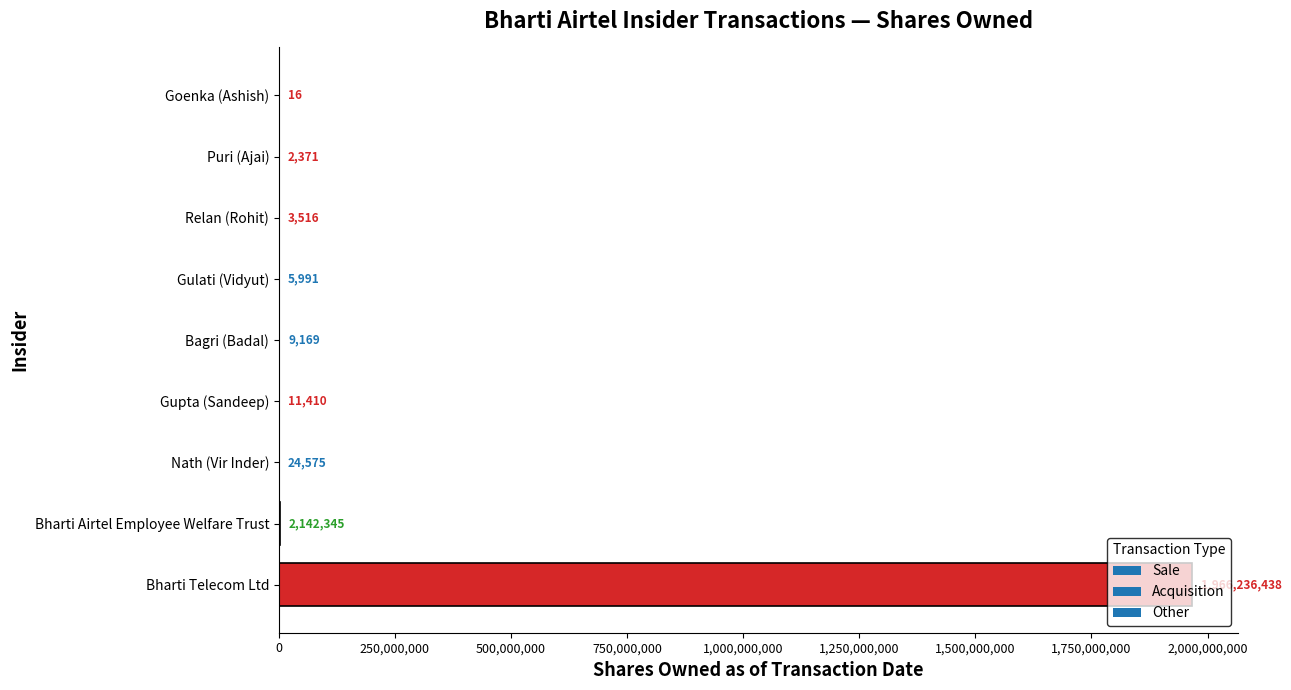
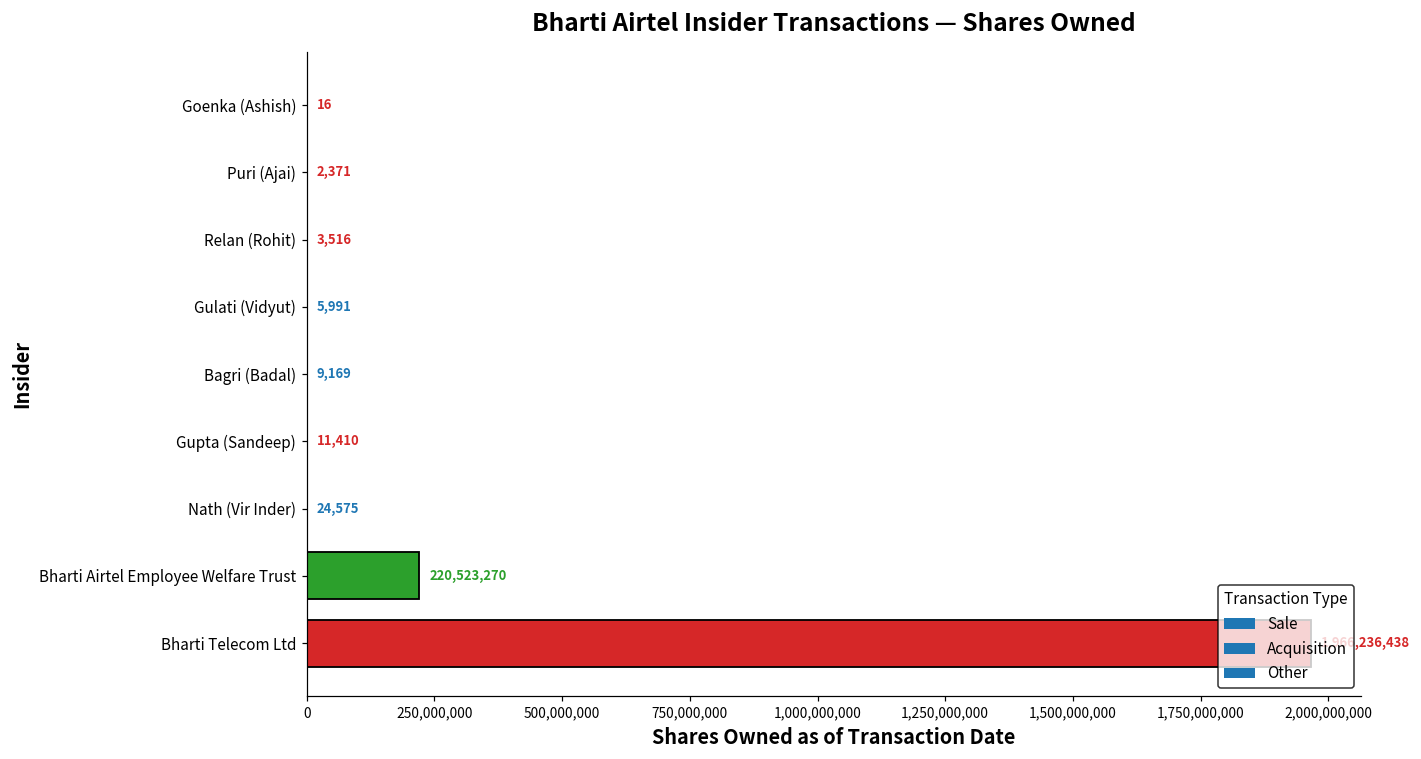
  {
    "Goenka (Ashish)": "16",
    "Puri (Ajai)": "2,371",
    "Relan (Rohit)": "3,516",
    "Gulati (Vidyut)": "5,991",
    "Bagri (Badal)": "9,169",
    "Gupta (Sandeep)": "11,410",
    "Nath (Vir Inder)": "24,575",
-   "Bharti Airtel Employee Welfare Trust": "2,142,345"
+   "Bharti Airtel Employee Welfare Trust": "220,523,270"
  }
